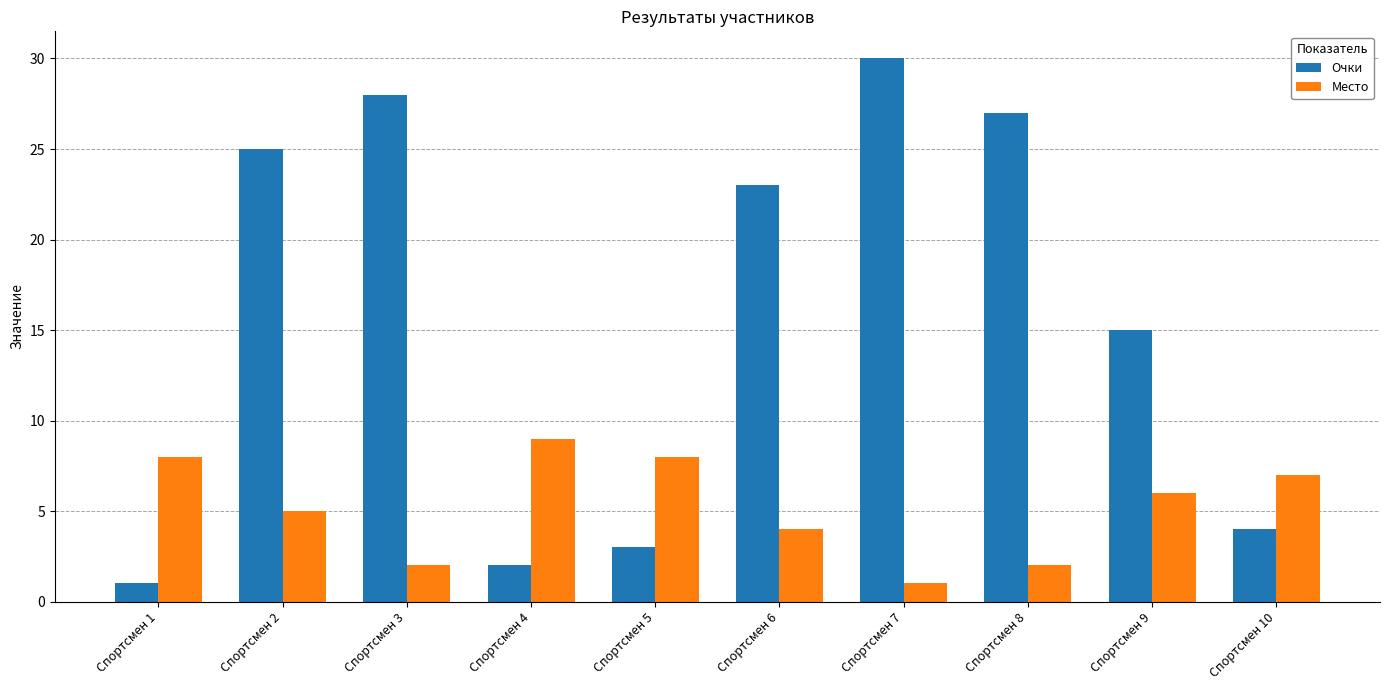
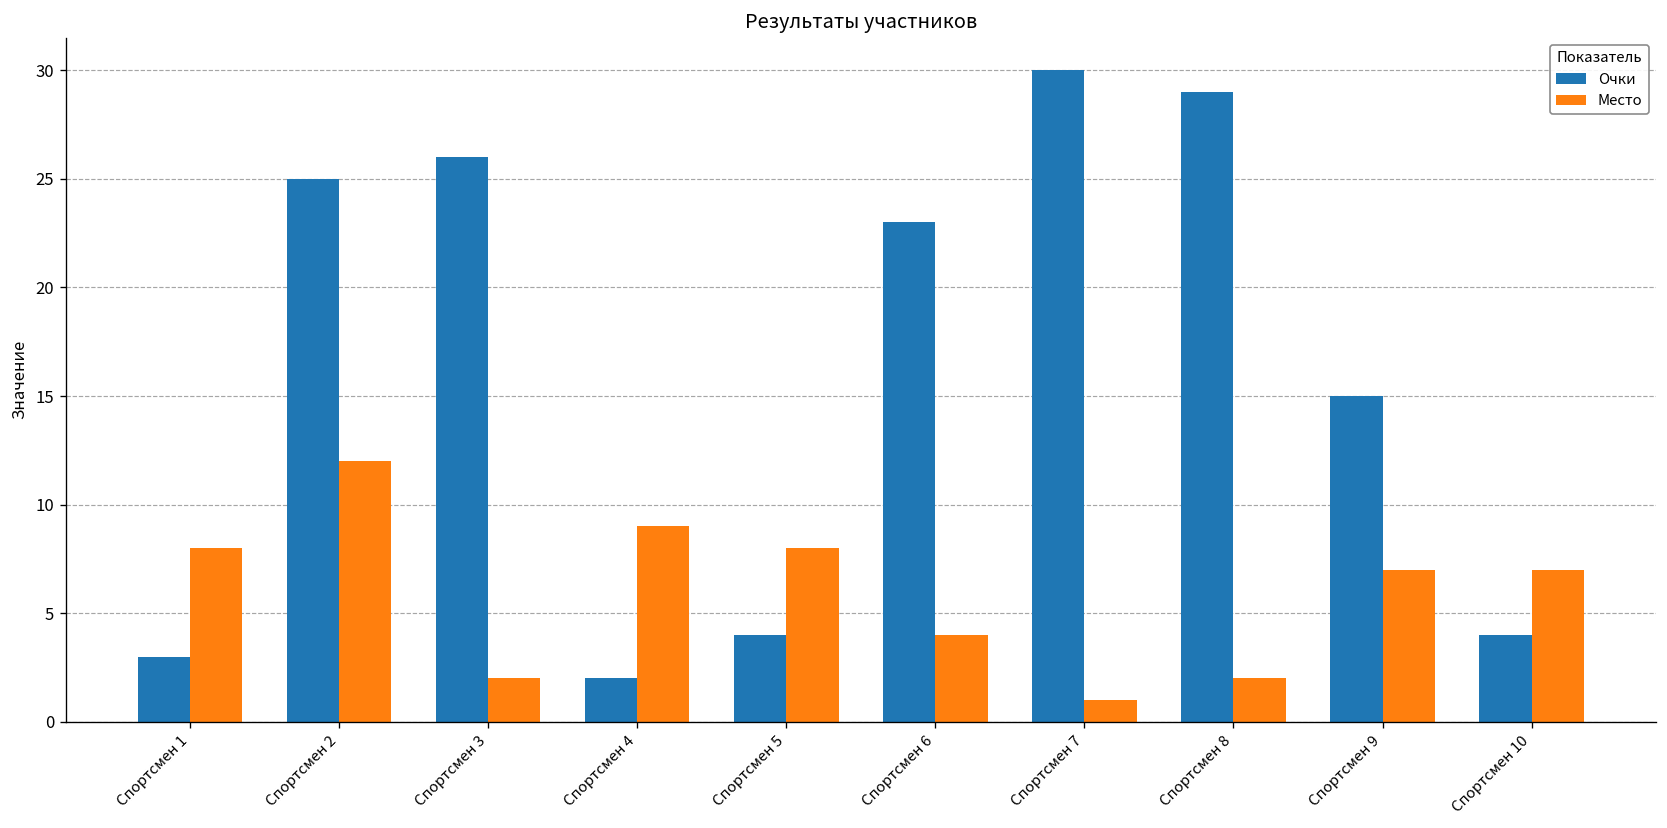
  {
    "Очки": {
-     "Спортсмен 1": 1,
+     "Спортсмен 1": 3,
      "Спортсмен 2": 25,
-     "Спортсмен 3": 28,
+     "Спортсмен 3": 26,
      "Спортсмен 4": 2,
-     "Спортсмен 5": 3,
+     "Спортсмен 5": 4,
      "Спортсмен 6": 23,
      "Спортсмен 7": 30,
-     "Спортсмен 8": 27,
+     "Спортсмен 8": 29,
      "Спортсмен 9": 15,
      "Спортсмен 10": 4
    },
    "Место": {
      "Спортсмен 1": 8,
-     "Спортсмен 2": 5,
+     "Спортсмен 2": 12,
      "Спортсмен 3": 2,
      "Спортсмен 4": 9,
      "Спортсмен 5": 8,
      "Спортсмен 6": 4,
      "Спортсмен 7": 1,
      "Спортсмен 8": 2,
-     "Спортсмен 9": 6,
+     "Спортсмен 9": 7,
      "Спортсмен 10": 7
    }
  }
